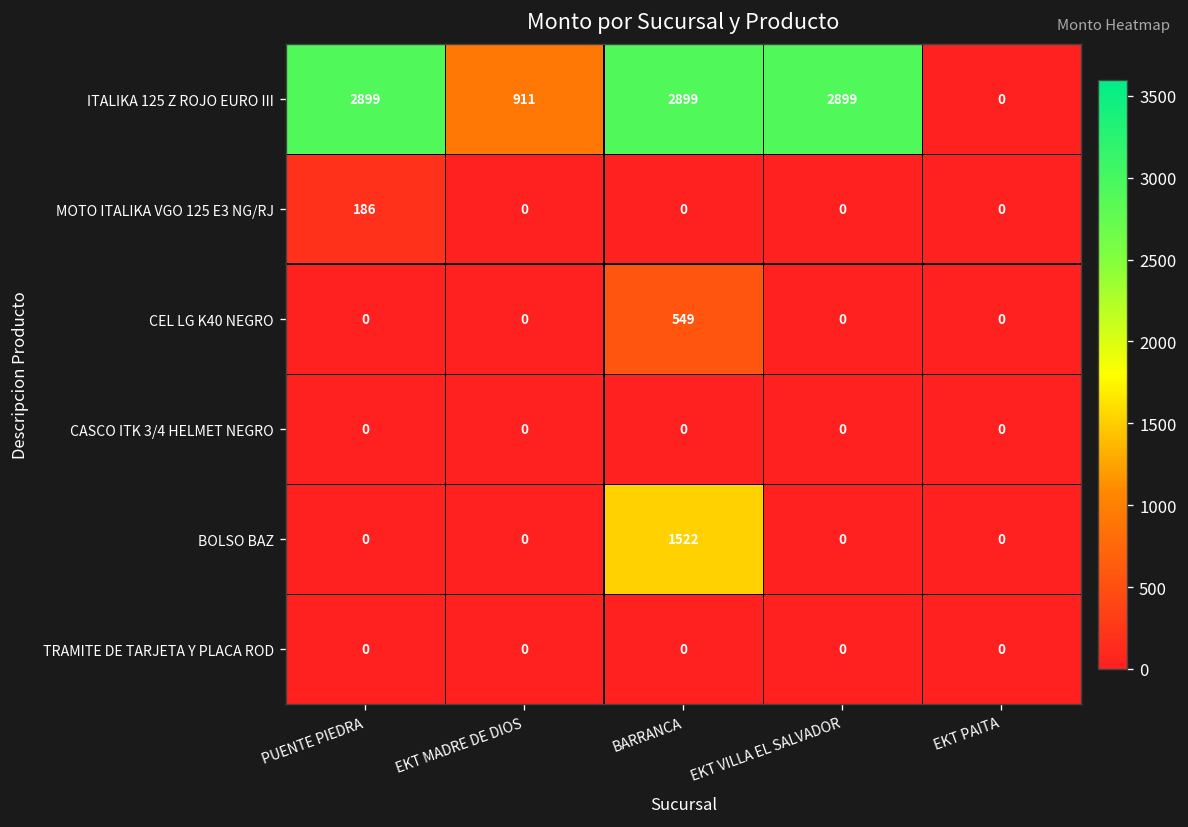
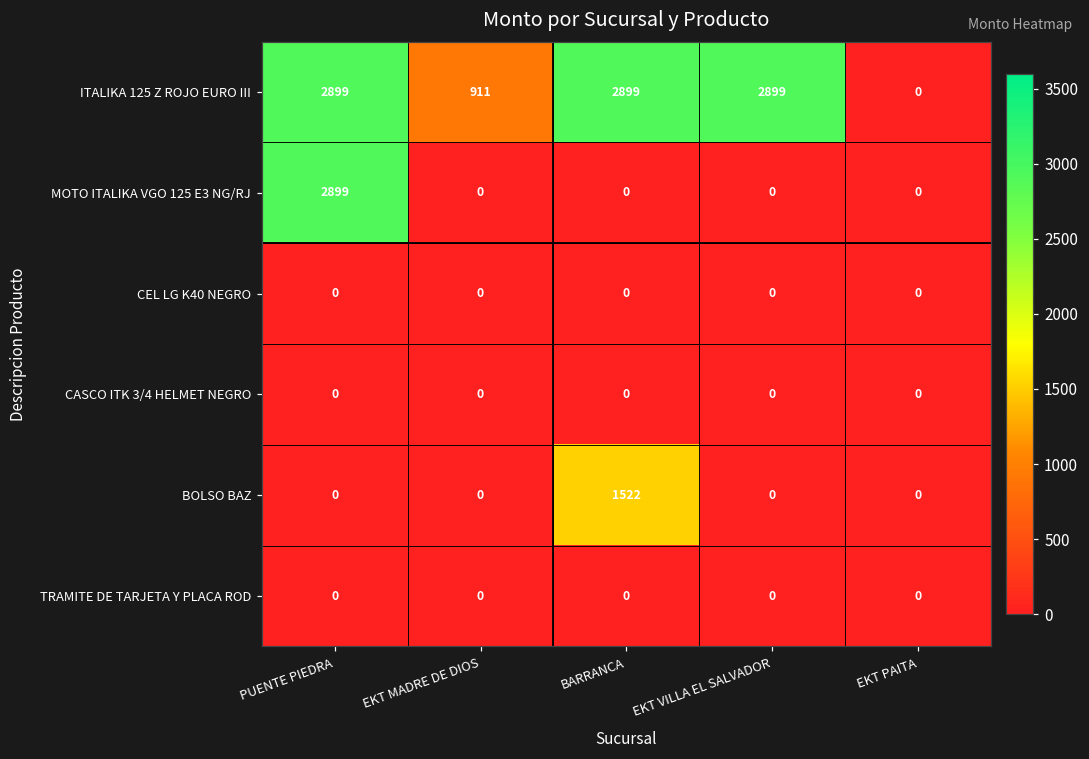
  {
    "ITALIKA 125 Z ROJO EURO III": {
      "PUENTE PIEDRA": 2899,
      "EKT MADRE DE DIOS": 911,
      "BARRANCA": 2899,
      "EKT VILLA EL SALVADOR": 2899,
      "EKT PAITA": 0
    },
    "MOTO ITALIKA VGO 125 E3 NG/RJ": {
-     "PUENTE PIEDRA": 186,
+     "PUENTE PIEDRA": 2899,
      "EKT MADRE DE DIOS": 0,
      "BARRANCA": 0,
      "EKT VILLA EL SALVADOR": 0,
      "EKT PAITA": 0
    },
    "CEL LG K40 NEGRO": {
      "PUENTE PIEDRA": 0,
      "EKT MADRE DE DIOS": 0,
-     "BARRANCA": 549,
+     "BARRANCA": 0,
      "EKT VILLA EL SALVADOR": 0,
      "EKT PAITA": 0
    },
    "CASCO ITK 3/4 HELMET NEGRO": {
      "PUENTE PIEDRA": 0,
      "EKT MADRE DE DIOS": 0,
      "BARRANCA": 0,
      "EKT VILLA EL SALVADOR": 0,
      "EKT PAITA": 0
    },
    "BOLSO BAZ": {
      "PUENTE PIEDRA": 0,
      "EKT MADRE DE DIOS": 0,
      "BARRANCA": 1522,
      "EKT VILLA EL SALVADOR": 0,
      "EKT PAITA": 0
    },
    "TRAMITE DE TARJETA Y PLACA ROD": {
      "PUENTE PIEDRA": 0,
      "EKT MADRE DE DIOS": 0,
      "BARRANCA": 0,
      "EKT VILLA EL SALVADOR": 0,
      "EKT PAITA": 0
    }
  }
